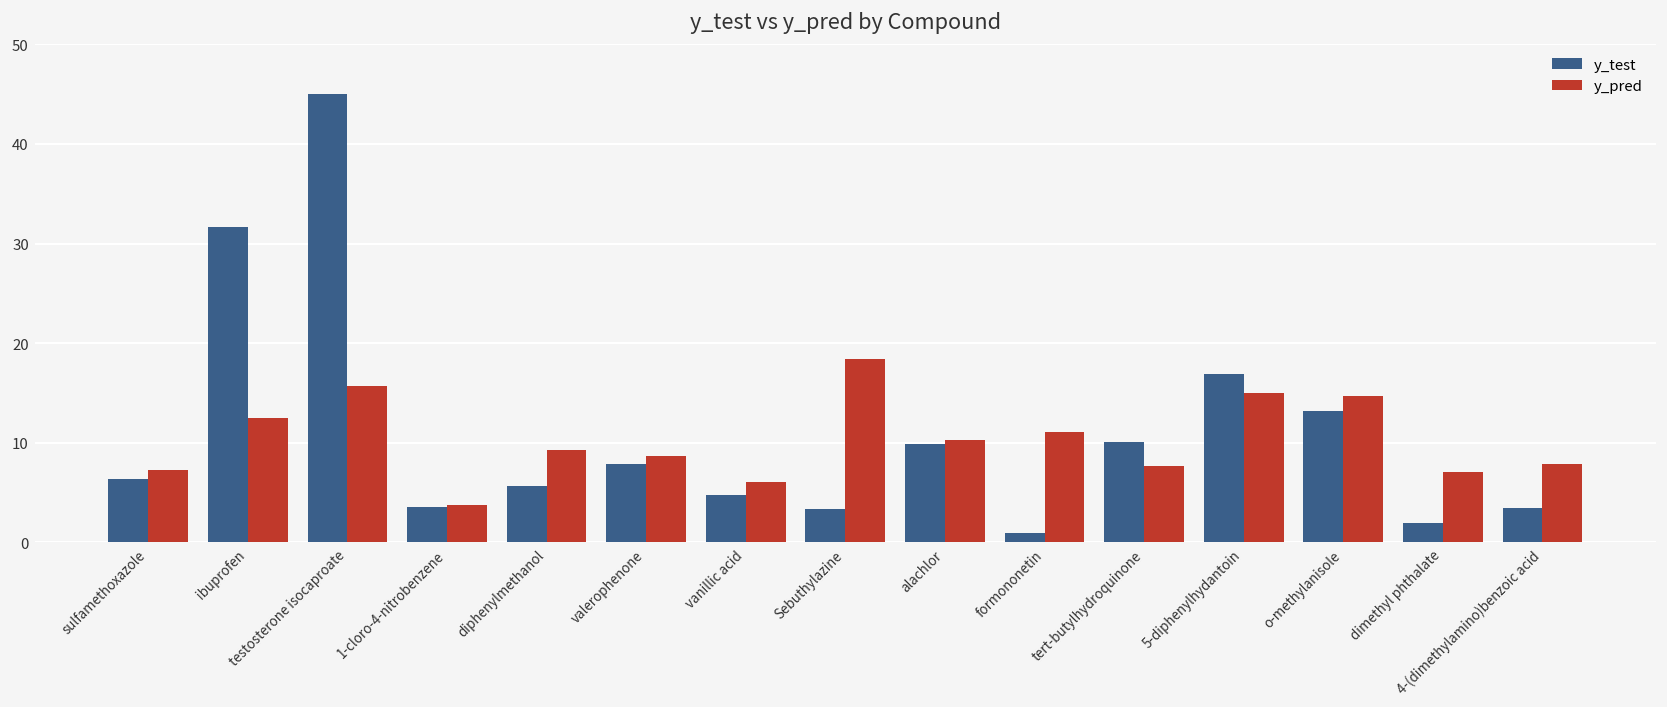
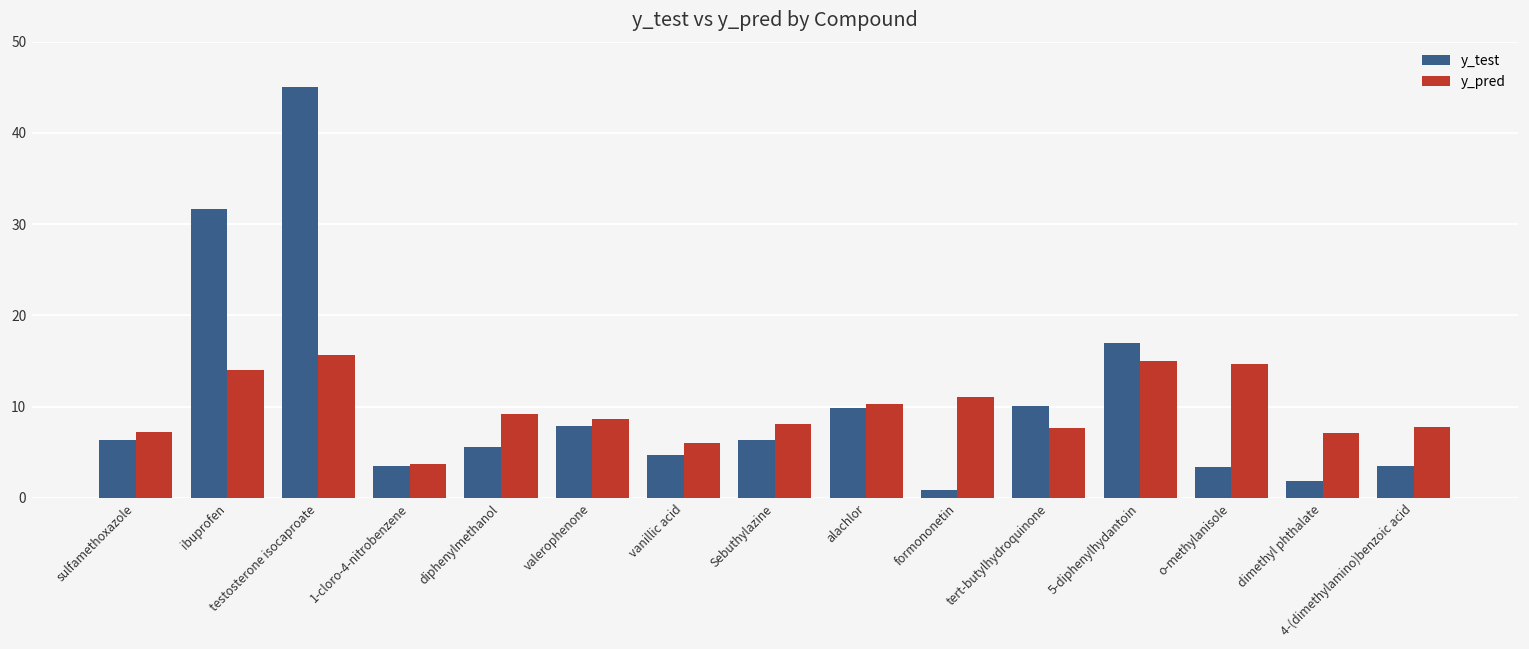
  {
    "y_test": {
      "sulfamethoxazole": 6,
      "ibuprofen": 32,
      "testosterone isocaproate": 45,
      "1-cloro-4-nitrobenzene": 4,
      "diphenylmethanol": 6,
      "valerophenone": 8,
      "vanillic acid": 5,
-     "Sebuthylazine": 3,
+     "Sebuthylazine": 6,
      "alachlor": 10,
      "formononetin": 1,
      "tert-butylhydroquinone": 10,
      "5-diphenylhydantoin": 17,
-     "o-methylanisole": 13,
+     "o-methylanisole": 3,
      "dimethyl phthalate": 2,
      "4-(dimethylamino)benzoic acid": 3
    },
    "y_pred": {
      "sulfamethoxazole": 7,
-     "ibuprofen": 12,
+     "ibuprofen": 14,
      "testosterone isocaproate": 16,
      "1-cloro-4-nitrobenzene": 4,
      "diphenylmethanol": 9,
      "valerophenone": 9,
      "vanillic acid": 6,
-     "Sebuthylazine": 18,
+     "Sebuthylazine": 8,
      "alachlor": 10,
      "formononetin": 11,
      "tert-butylhydroquinone": 8,
      "5-diphenylhydantoin": 15,
      "o-methylanisole": 15,
      "dimethyl phthalate": 7,
      "4-(dimethylamino)benzoic acid": 8
    }
  }
